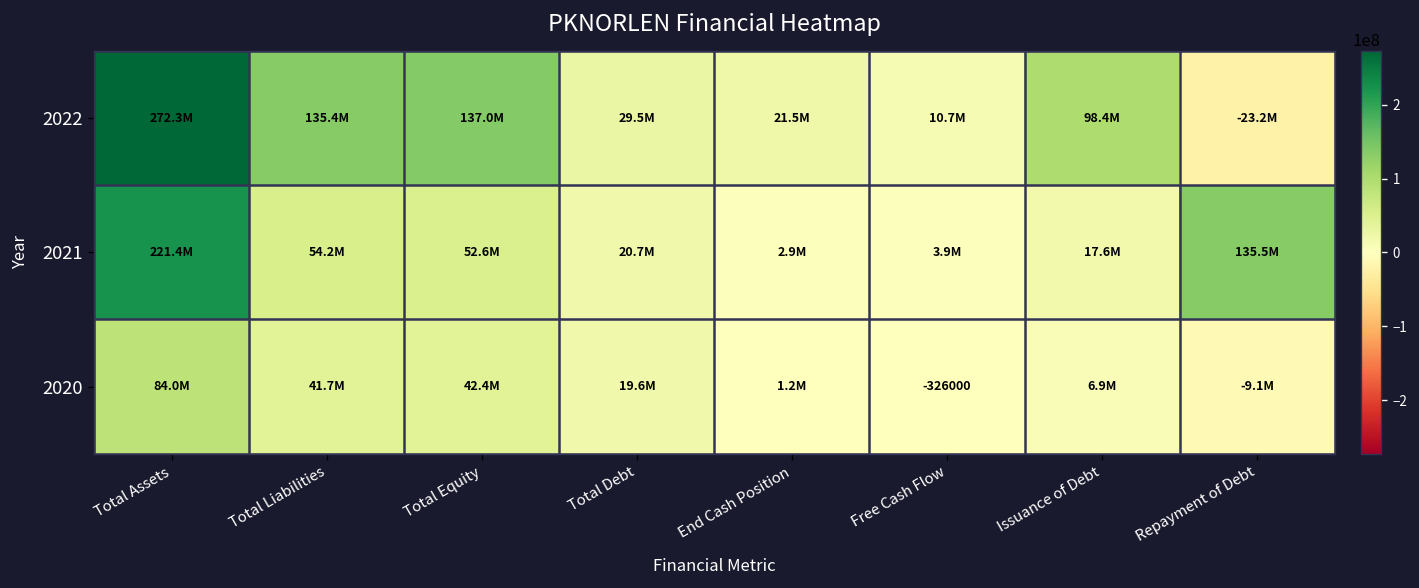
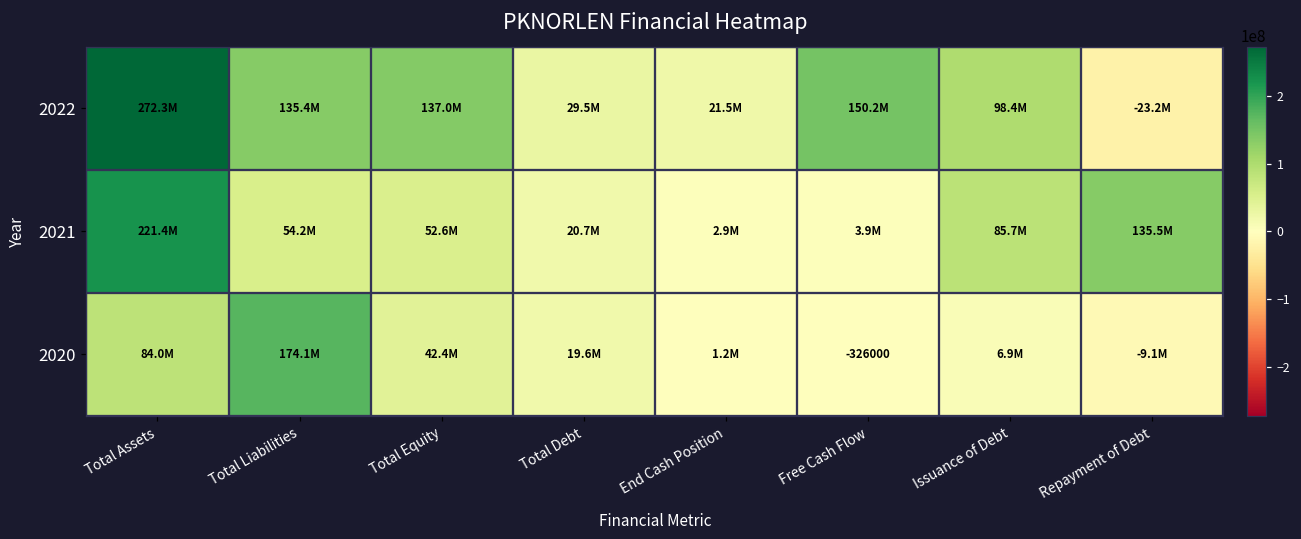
  {
    "2022": {
      "Total Assets": "272.3M",
      "Total Liabilities": "135.4M",
      "Total Equity": "137.0M",
      "Total Debt": "29.5M",
      "End Cash Position": "21.5M",
-     "Free Cash Flow": "10.7M",
+     "Free Cash Flow": "150.2M",
      "Issuance of Debt": "98.4M",
      "Repayment of Debt": "-23.2M"
    },
    "2021": {
      "Total Assets": "221.4M",
      "Total Liabilities": "54.2M",
      "Total Equity": "52.6M",
      "Total Debt": "20.7M",
      "End Cash Position": "2.9M",
      "Free Cash Flow": "3.9M",
-     "Issuance of Debt": "17.6M",
+     "Issuance of Debt": "85.7M",
      "Repayment of Debt": "135.5M"
    },
    "2020": {
      "Total Assets": "84.0M",
-     "Total Liabilities": "41.7M",
+     "Total Liabilities": "174.1M",
      "Total Equity": "42.4M",
      "Total Debt": "19.6M",
      "End Cash Position": "1.2M",
      "Free Cash Flow": "-326000",
      "Issuance of Debt": "6.9M",
      "Repayment of Debt": "-9.1M"
    }
  }
